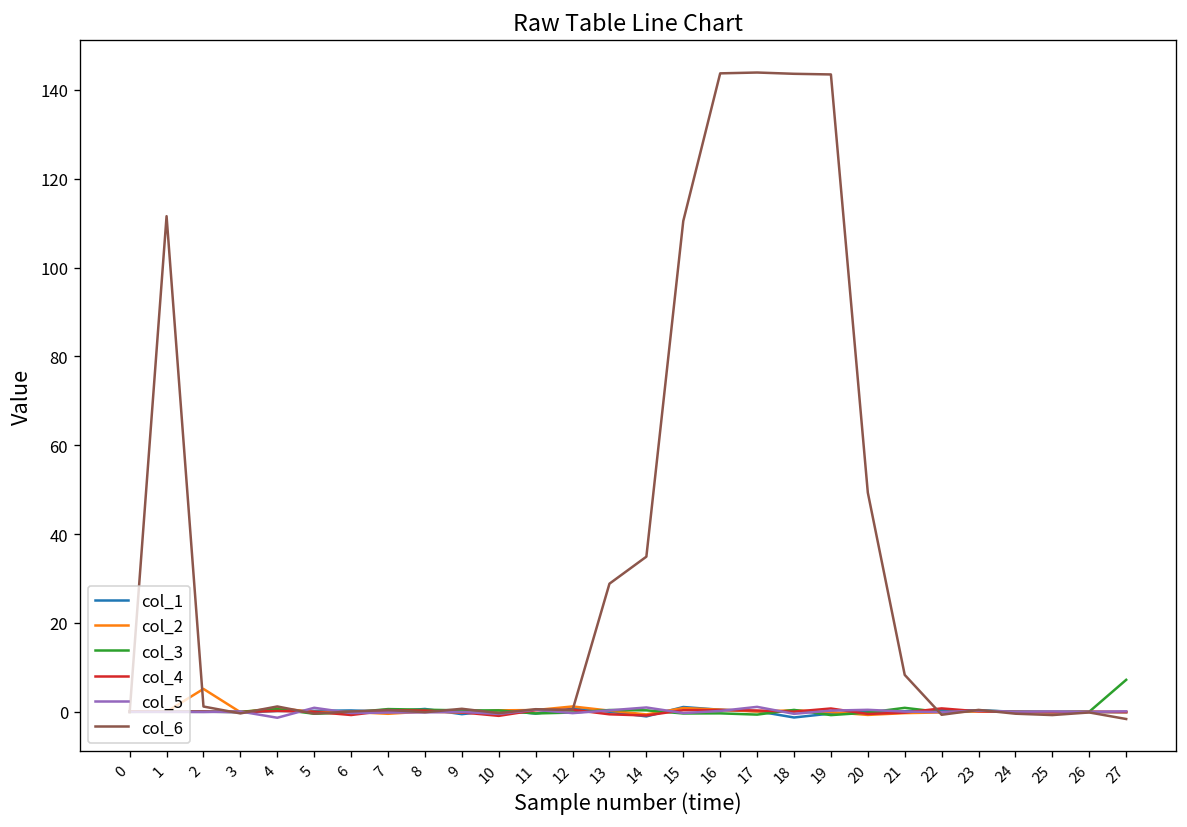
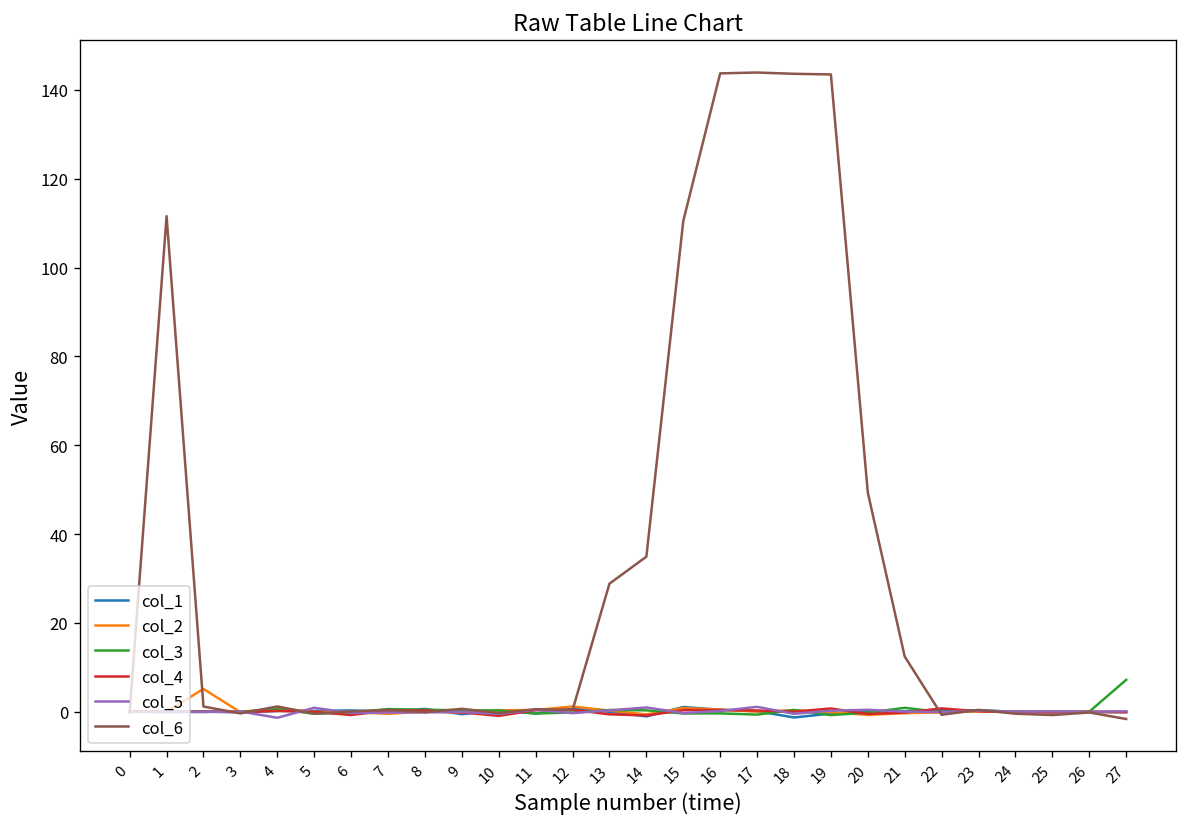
  {
    "col_1": {
      "18": -1
    },
    "col_2": {
      "2": 5
    },
    "col_3": {
      "21": 1,
      "27": 7
    },
    "col_5": {
      "4": -1,
      "17": 1
    },
    "col_6": {
      "1": 112,
      "2": 1,
      "13": 29,
      "14": 35,
      "15": 110,
      "16": 144,
      "17": 144,
      "18": 144,
      "19": 143,
      "20": 49,
-     "21": 8,
+     "21": 12,
      "27": -2
    }
  }
